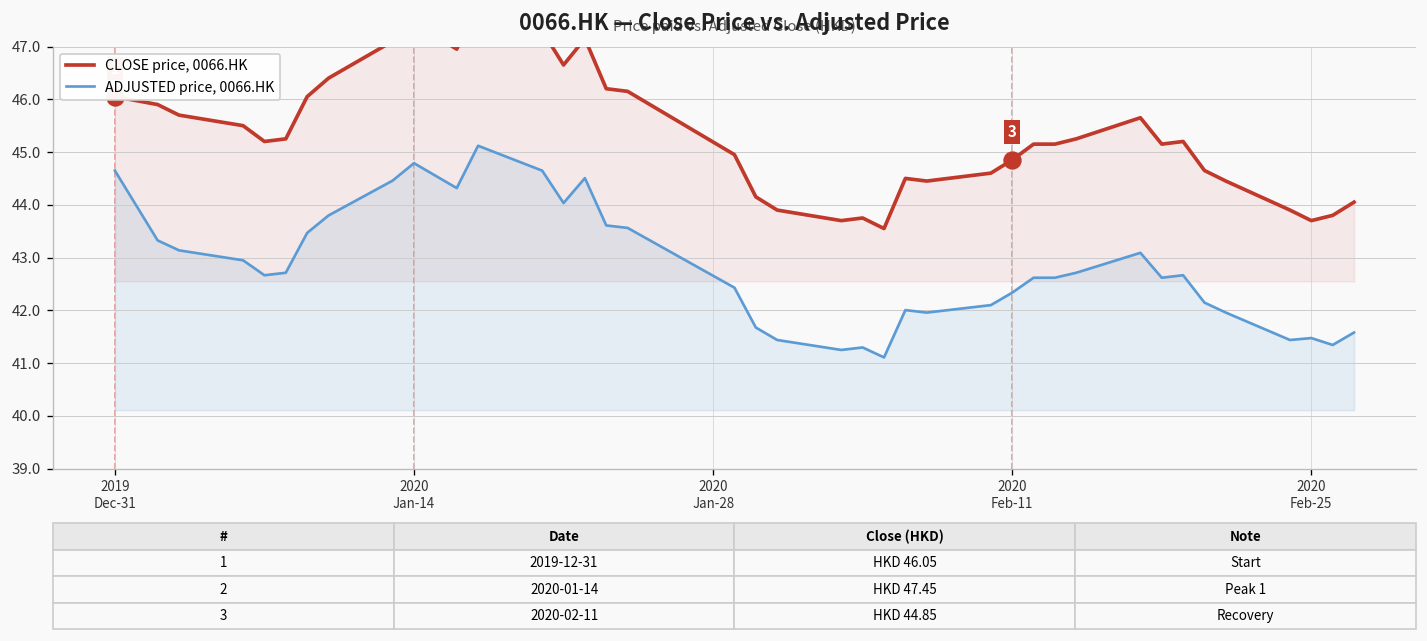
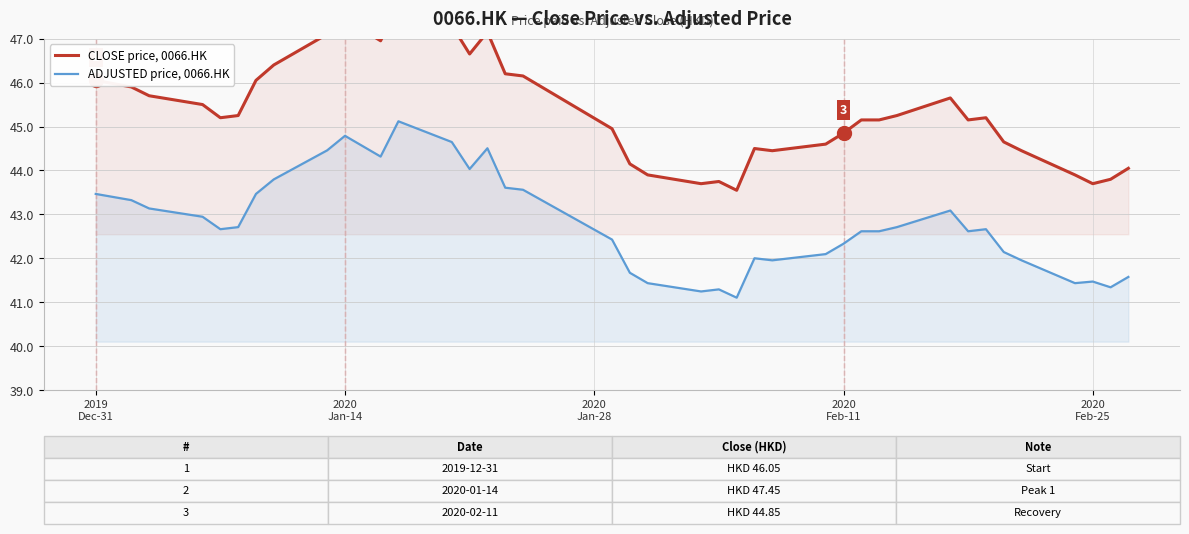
  {
    "ADJUSTED price, 0066.HK": {
-     "2019 Dec-31": 44.6,
+     "2019 Dec-31": 43.5,
      "2020 Jan-14": 44.8,
      "2020 Feb-11": 42.3,
      "2020 Feb-25": 41.5
    }
  }
